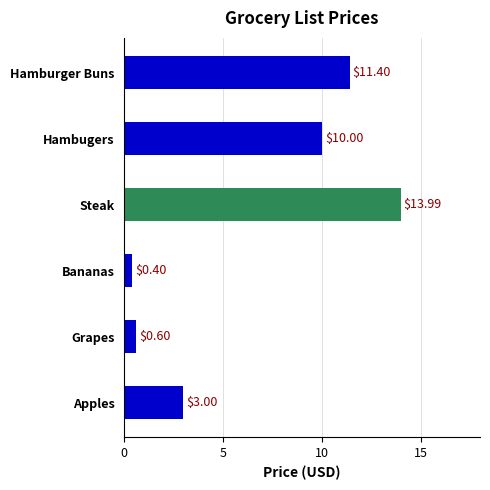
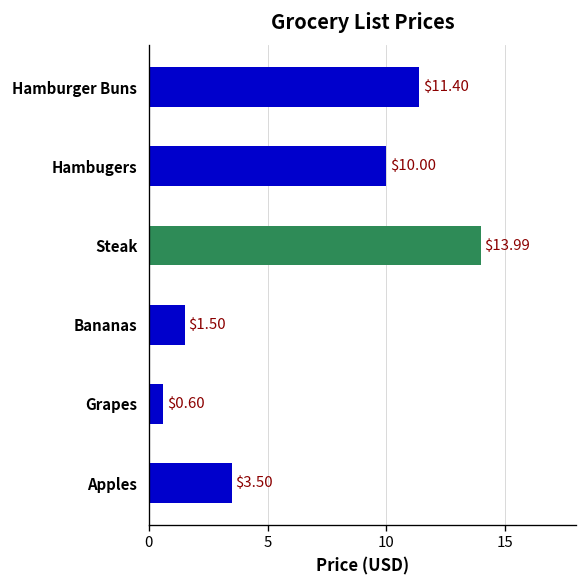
  {
    "Hamburger Buns": "$11.40",
    "Hambugers": "$10.00",
    "Steak": "$13.99",
-   "Bananas": "$0.40",
+   "Bananas": "$1.50",
    "Grapes": "$0.60",
-   "Apples": "$3.00"
+   "Apples": "$3.50"
  }
